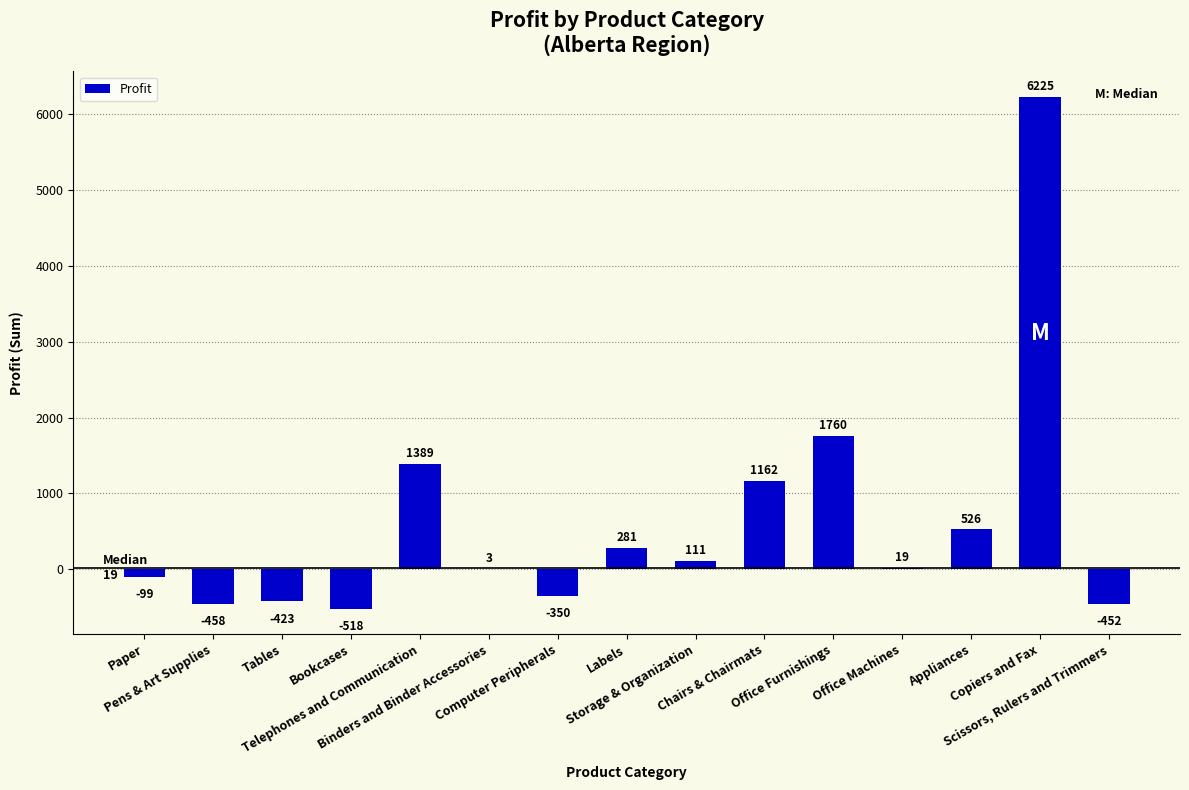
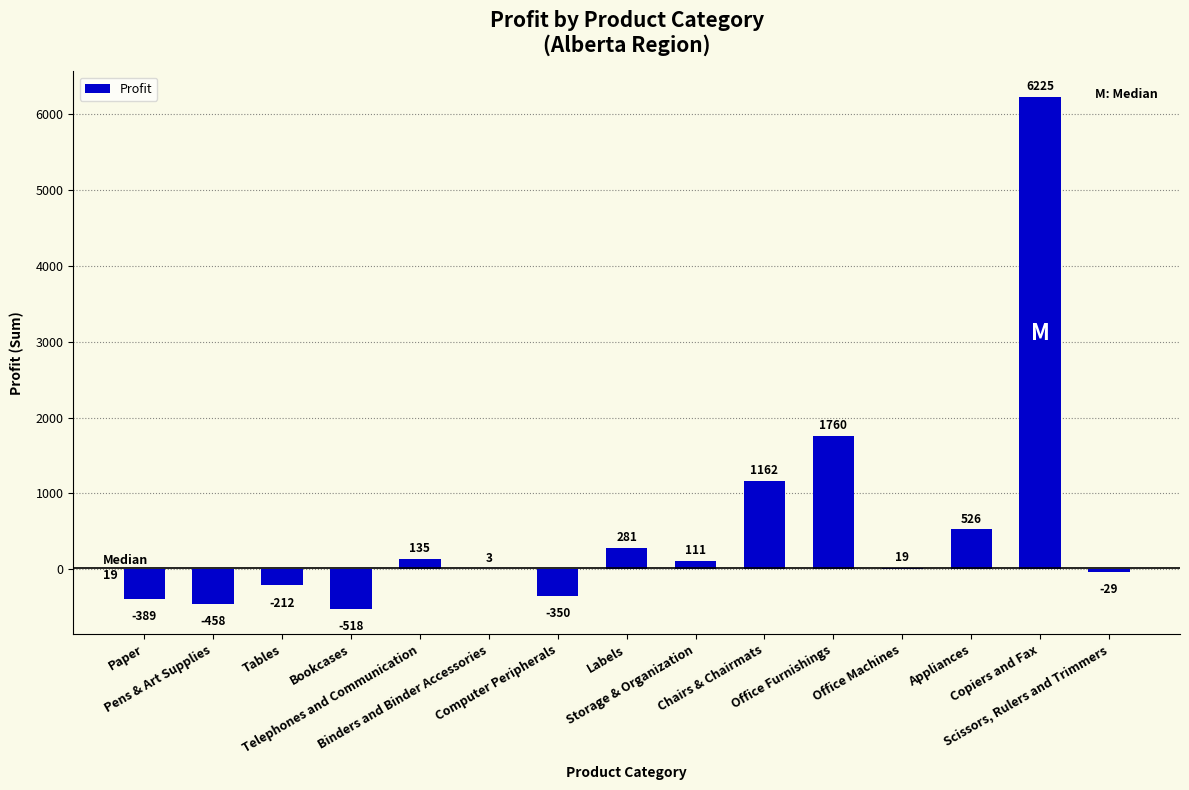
  {
-   "Paper": -99,
+   "Paper": -389,
    "Pens & Art Supplies": -458,
-   "Tables": -423,
+   "Tables": -212,
    "Bookcases": -518,
-   "Telephones and Communication": 1389,
+   "Telephones and Communication": 135,
    "Binders and Binder Accessories": 3,
    "Computer Peripherals": -350,
    "Labels": 281,
    "Storage & Organization": 111,
    "Chairs & Chairmats": 1162,
    "Office Furnishings": 1760,
    "Office Machines": 19,
    "Appliances": 526,
    "Copiers and Fax": 6225,
-   "Scissors, Rulers and Trimmers": -452
+   "Scissors, Rulers and Trimmers": -29
  }
